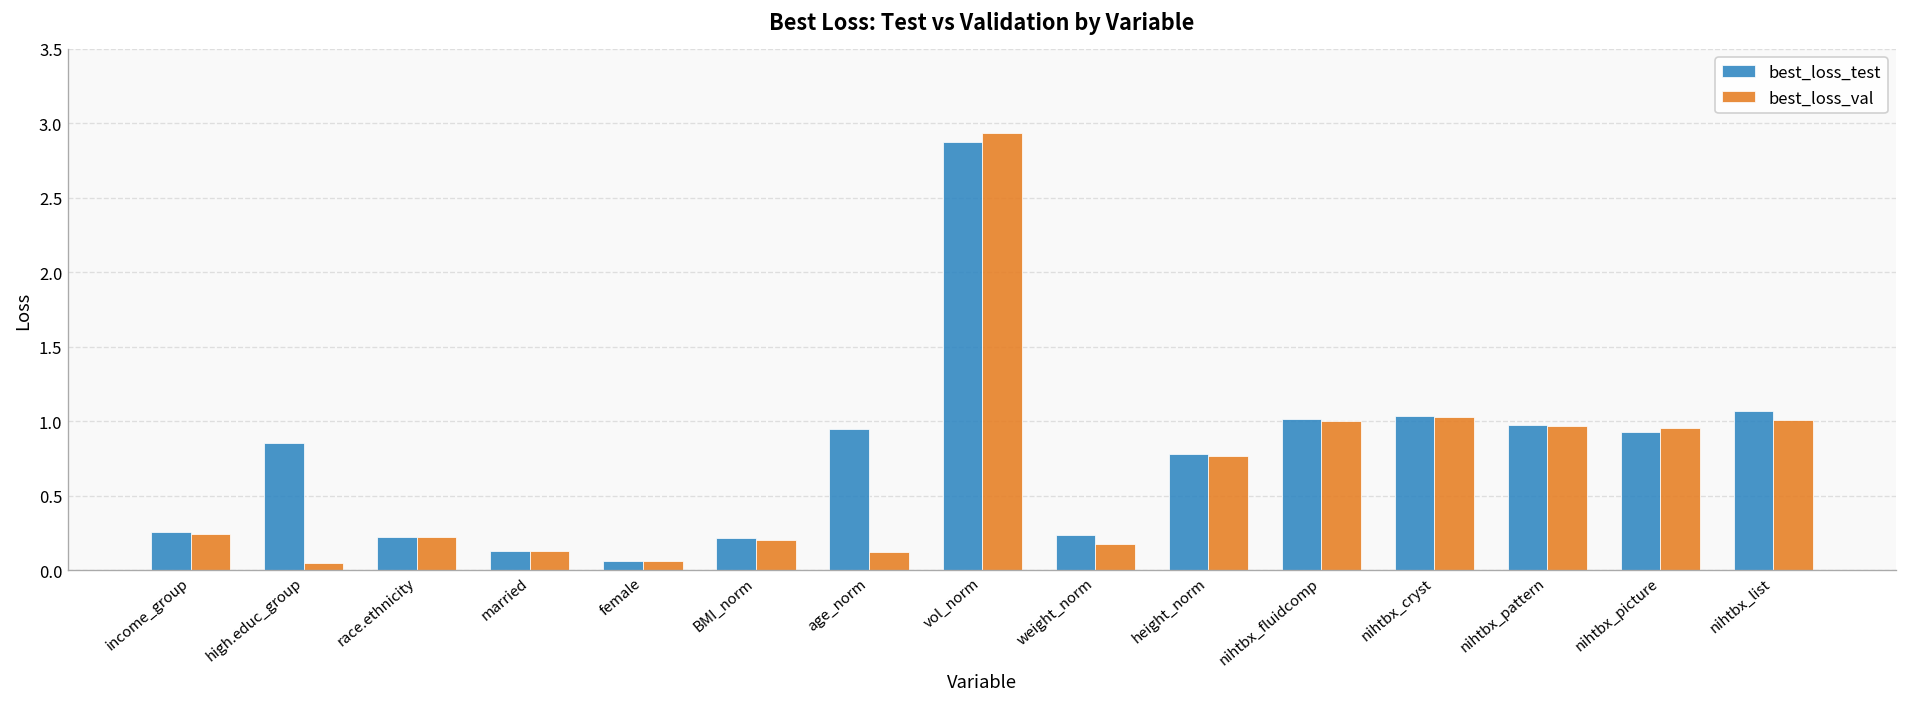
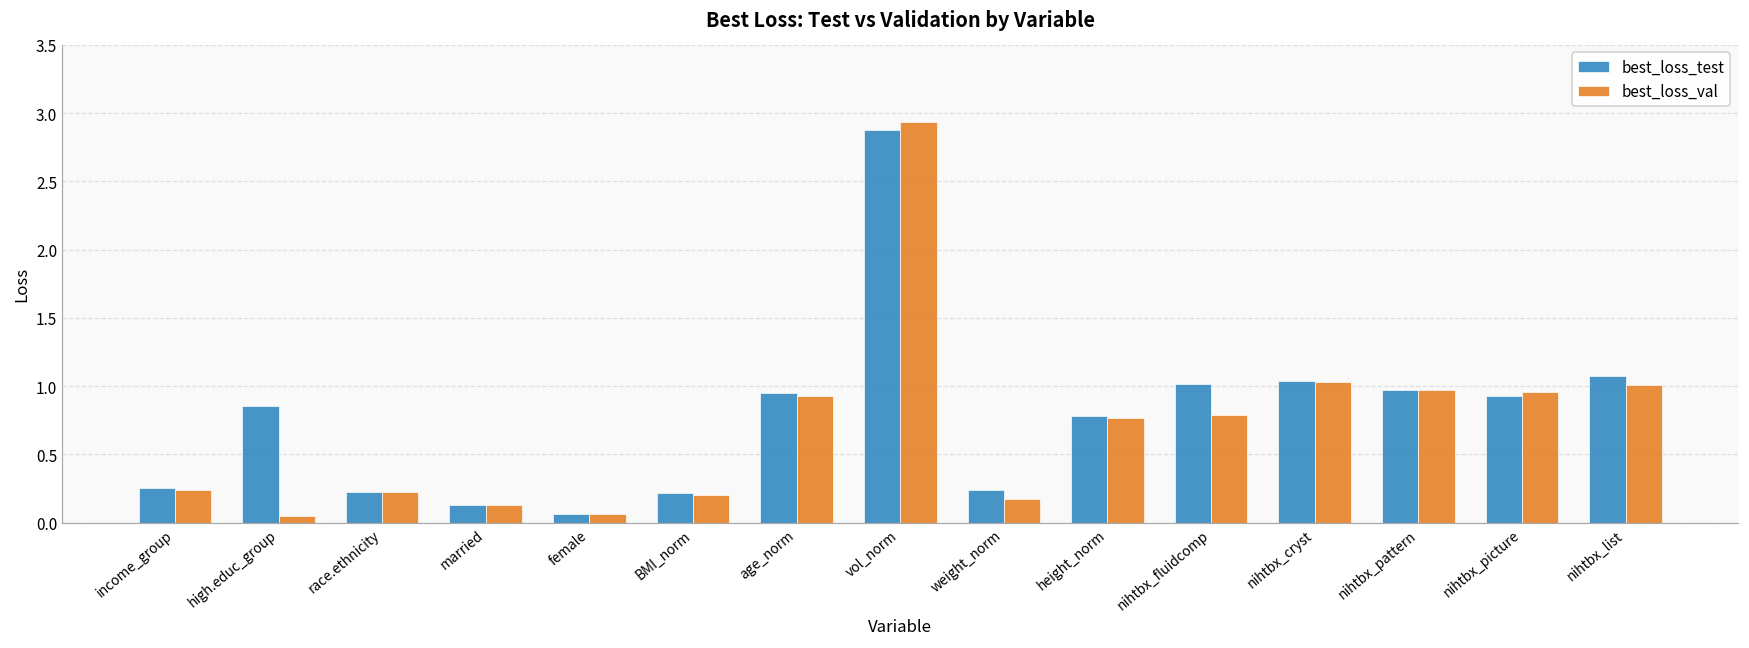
  {
    "best_loss_test": {
      "income_group": 0.25,
      "high.educ_group": 0.85,
      "race.ethnicity": 0.22,
      "married": 0.13,
      "female": 0.06,
      "BMI_norm": 0.21,
      "age_norm": 0.95,
      "vol_norm": 2.88,
      "weight_norm": 0.24,
      "height_norm": 0.78,
      "nihtbx_fluidcomp": 1.02,
      "nihtbx_cryst": 1.04,
      "nihtbx_pattern": 0.97,
      "nihtbx_picture": 0.93,
      "nihtbx_list": 1.07
    },
    "best_loss_val": {
      "income_group": 0.24,
      "high.educ_group": 0.05,
      "race.ethnicity": 0.22,
      "married": 0.13,
      "female": 0.06,
      "BMI_norm": 0.20,
-     "age_norm": 0.12,
+     "age_norm": 0.93,
      "vol_norm": 2.93,
      "weight_norm": 0.17,
      "height_norm": 0.77,
-     "nihtbx_fluidcomp": 1.00,
+     "nihtbx_fluidcomp": 0.78,
      "nihtbx_cryst": 1.03,
      "nihtbx_pattern": 0.97,
      "nihtbx_picture": 0.96,
      "nihtbx_list": 1.01
    }
  }
